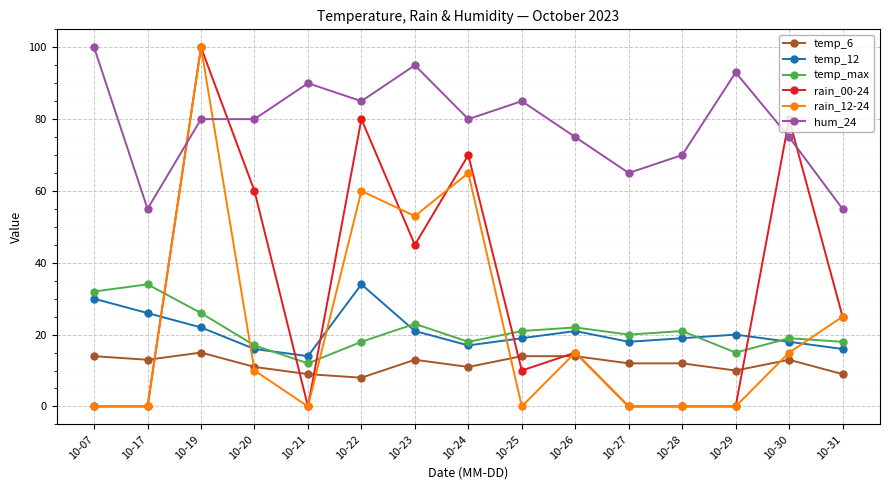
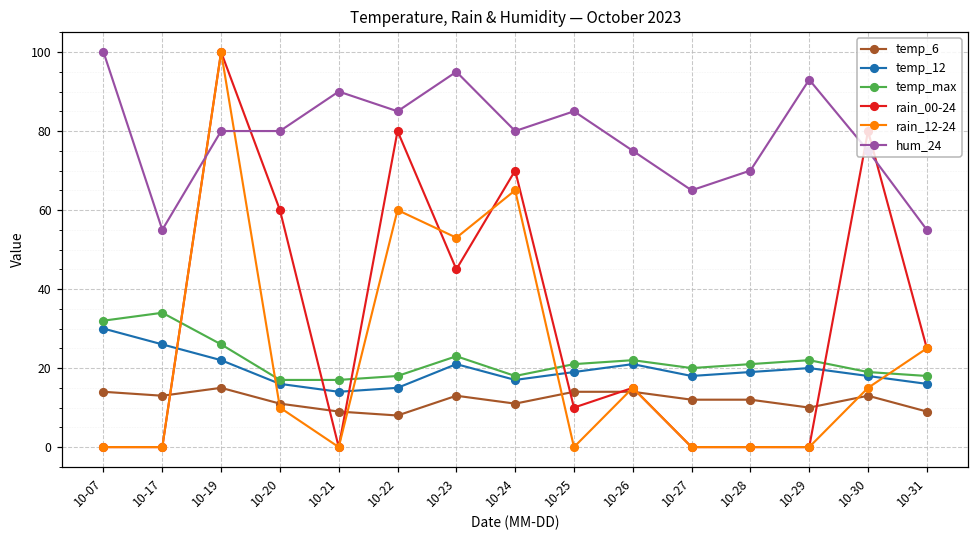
  {
    "temp_6": {
      "10-07": 14,
      "10-17": 13,
      "10-19": 15,
      "10-20": 11,
      "10-21": 9,
      "10-22": 8,
      "10-23": 13,
      "10-24": 11,
      "10-25": 14,
      "10-26": 14,
      "10-27": 12,
      "10-28": 12,
      "10-29": 10,
      "10-30": 13,
      "10-31": 9
    },
    "temp_12": {
      "10-07": 30,
      "10-17": 26,
      "10-19": 22,
      "10-20": 16,
      "10-21": 14,
-     "10-22": 34,
+     "10-22": 15,
      "10-23": 21,
      "10-24": 17,
      "10-25": 19,
      "10-26": 21,
      "10-27": 18,
      "10-28": 19,
      "10-29": 20,
      "10-30": 18,
      "10-31": 16
    },
    "temp_max": {
      "10-07": 32,
      "10-17": 34,
      "10-19": 26,
      "10-20": 17,
-     "10-21": 12,
+     "10-21": 17,
      "10-22": 18,
      "10-23": 23,
      "10-24": 18,
      "10-25": 21,
      "10-26": 22,
      "10-27": 20,
      "10-28": 21,
-     "10-29": 15,
+     "10-29": 22,
      "10-30": 19,
      "10-31": 18
    },
    "rain_00-24": {
      "10-20": 60,
      "10-22": 80,
      "10-23": 45,
      "10-24": 70,
      "10-25": 10
    },
    "rain_12-24": {
      "10-20": 10,
      "10-22": 60,
      "10-23": 53,
      "10-24": 65,
      "10-25": 0,
      "10-30": 15
    },
    "hum_24": {
      "10-07": 100,
      "10-17": 55,
      "10-19": 80,
      "10-20": 80,
      "10-21": 90,
      "10-22": 85,
      "10-23": 95,
      "10-24": 80,
      "10-25": 85,
      "10-26": 75,
      "10-27": 65,
      "10-28": 70,
      "10-29": 93,
      "10-30": 75,
      "10-31": 55
    }
  }
